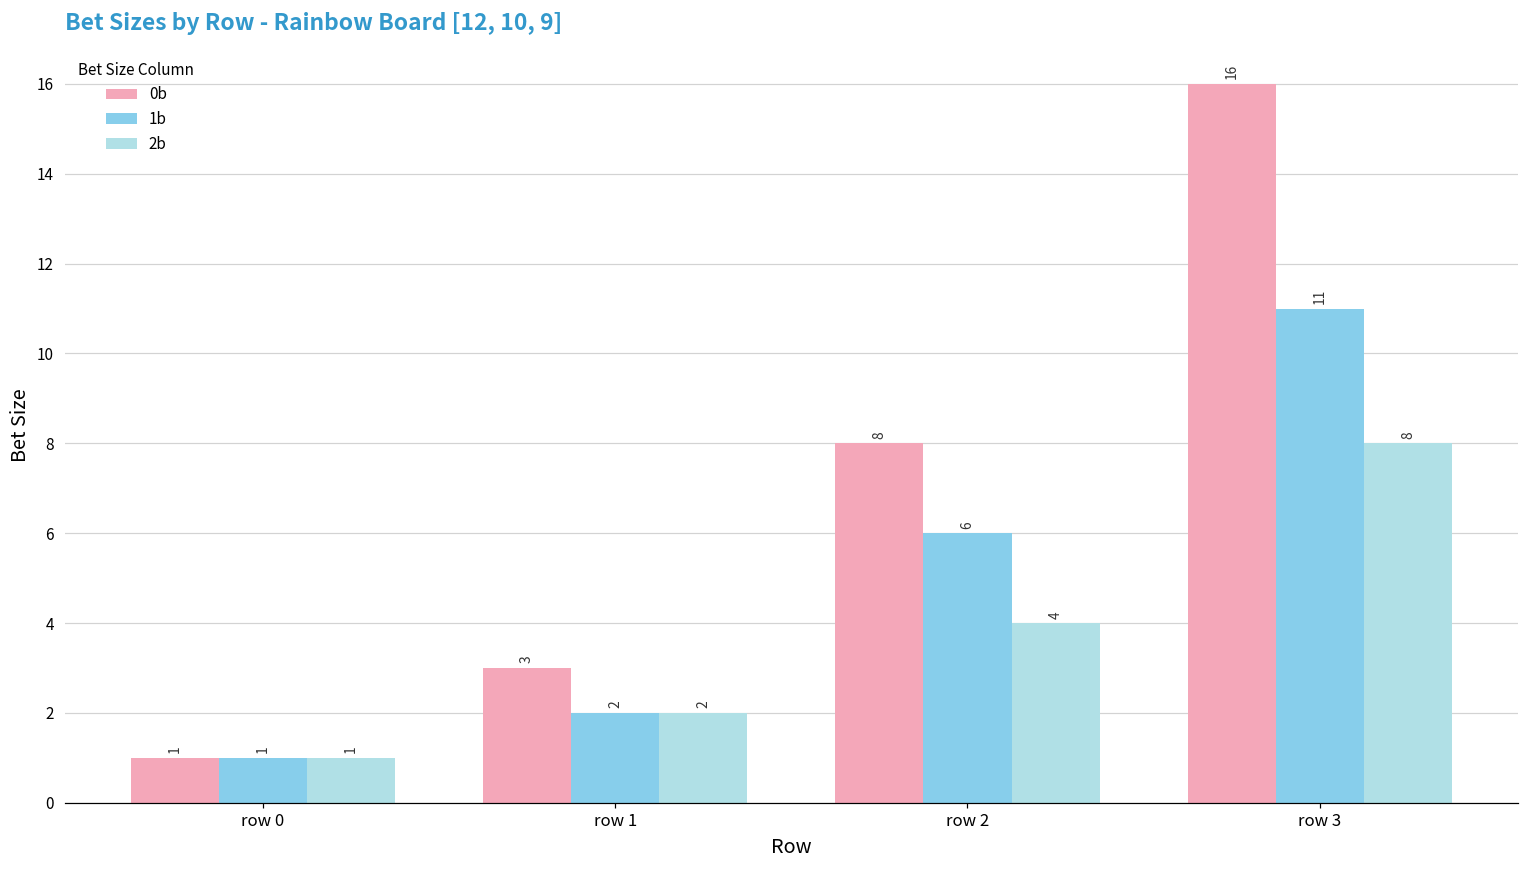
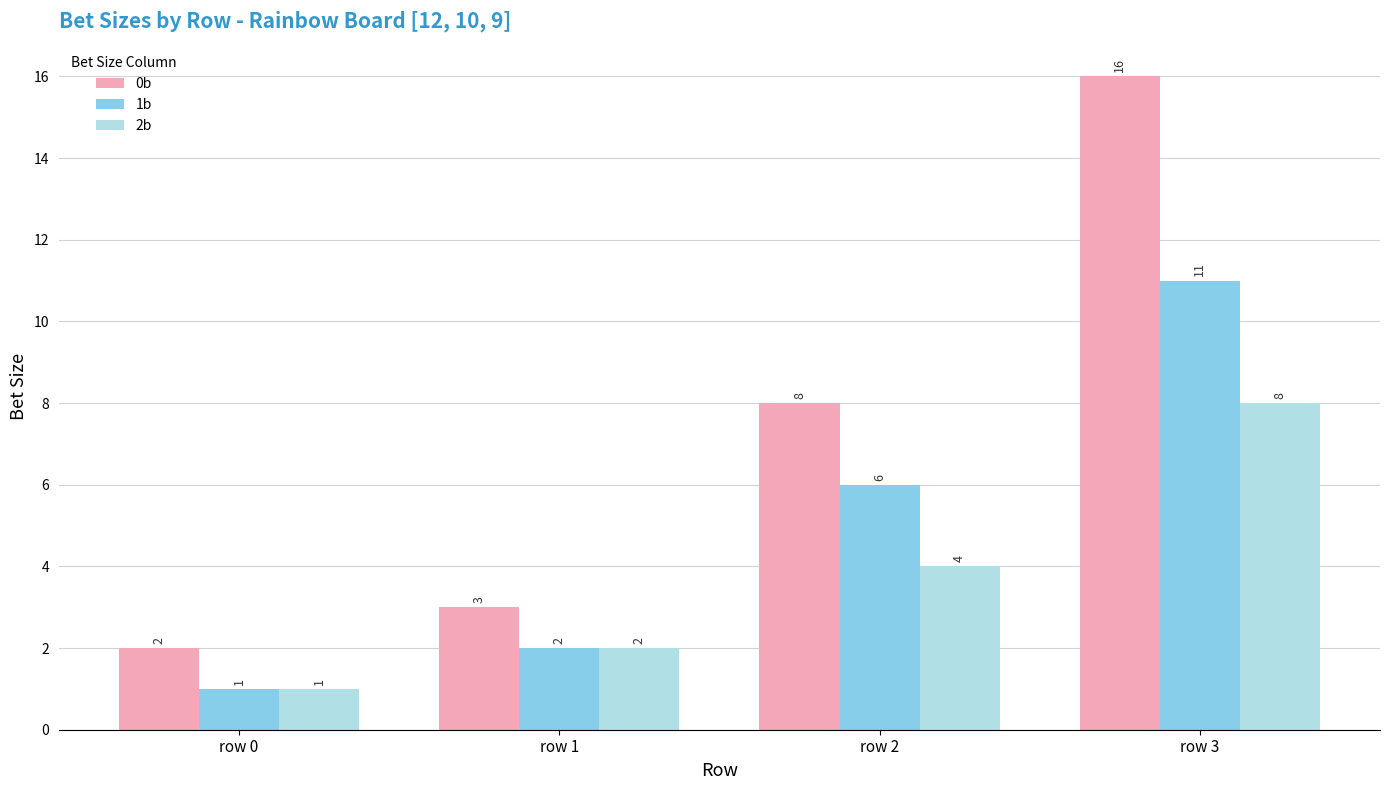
  {
    "0b": {
-     "row 0": 1,
+     "row 0": 2,
      "row 1": 3,
      "row 2": 8,
      "row 3": 16
    }
  }
